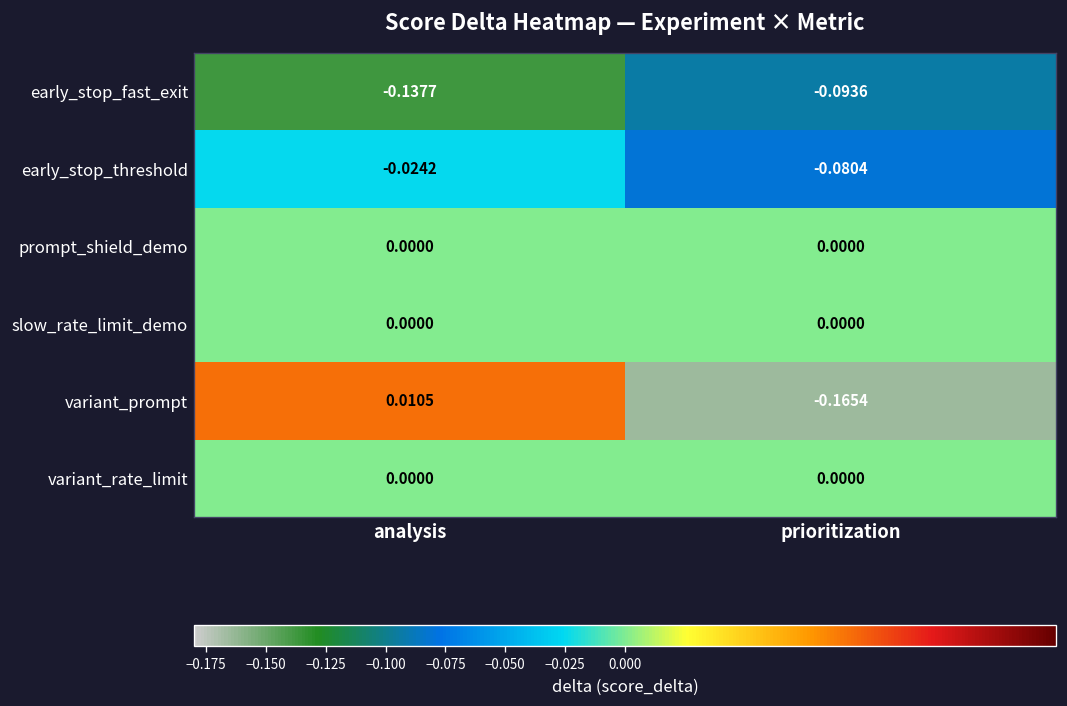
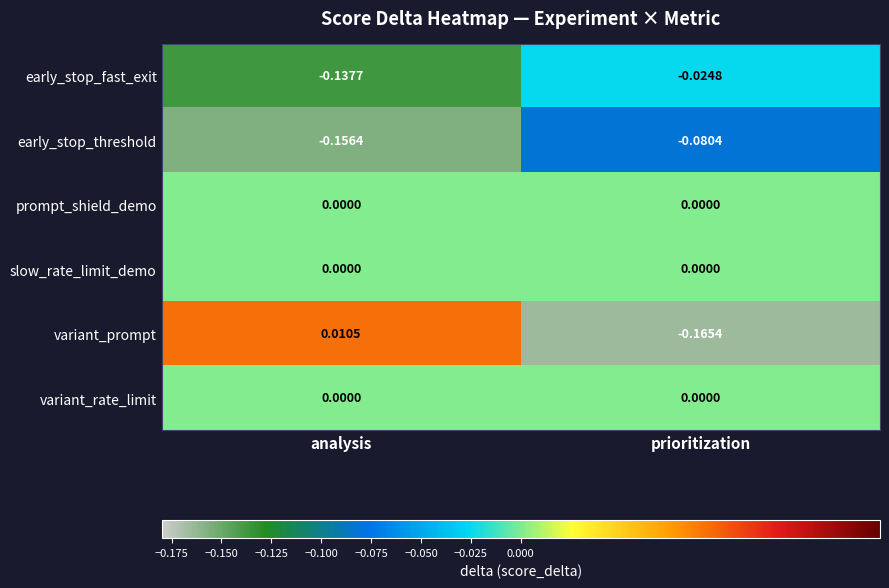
  {
    "early_stop_fast_exit": {
      "analysis": -0.1377,
-     "prioritization": -0.0936
+     "prioritization": -0.0248
    },
    "early_stop_threshold": {
-     "analysis": -0.0242,
+     "analysis": -0.1564,
      "prioritization": -0.0804
    },
    "prompt_shield_demo": {
      "analysis": 0.0000,
      "prioritization": 0.0000
    },
    "slow_rate_limit_demo": {
      "analysis": 0.0000,
      "prioritization": 0.0000
    },
    "variant_prompt": {
      "analysis": 0.0105,
      "prioritization": -0.1654
    },
    "variant_rate_limit": {
      "analysis": 0.0000,
      "prioritization": 0.0000
    }
  }
